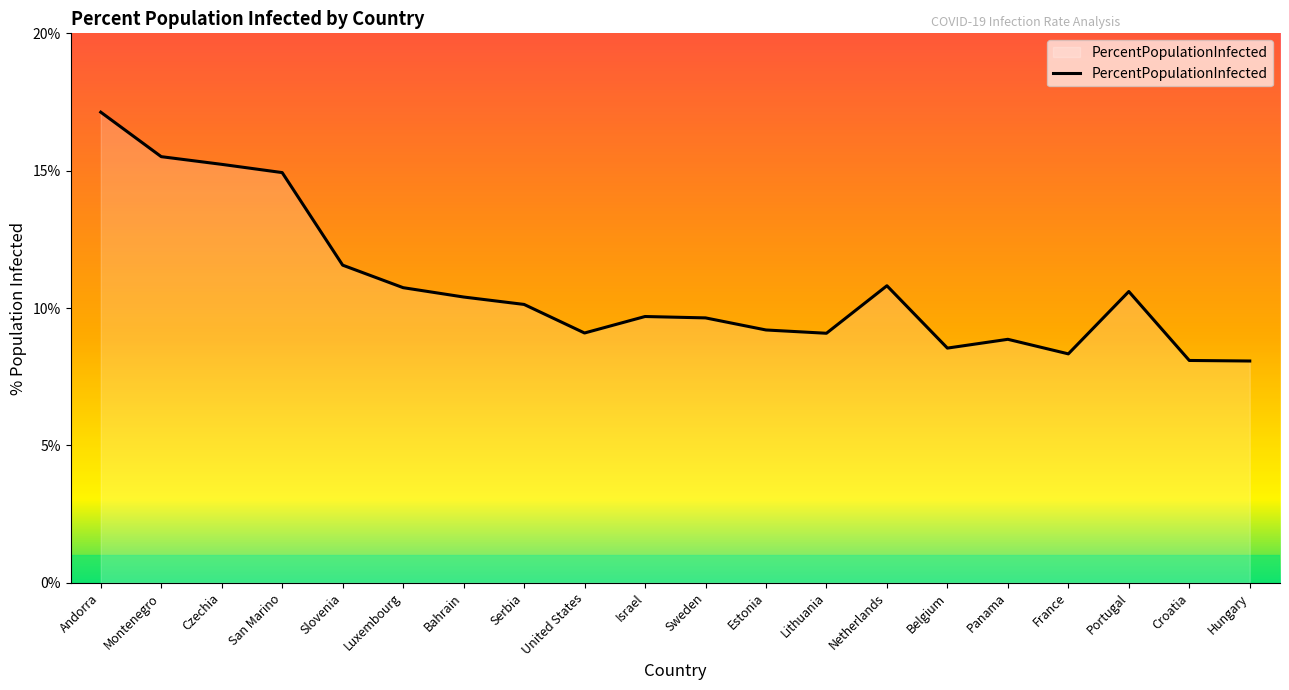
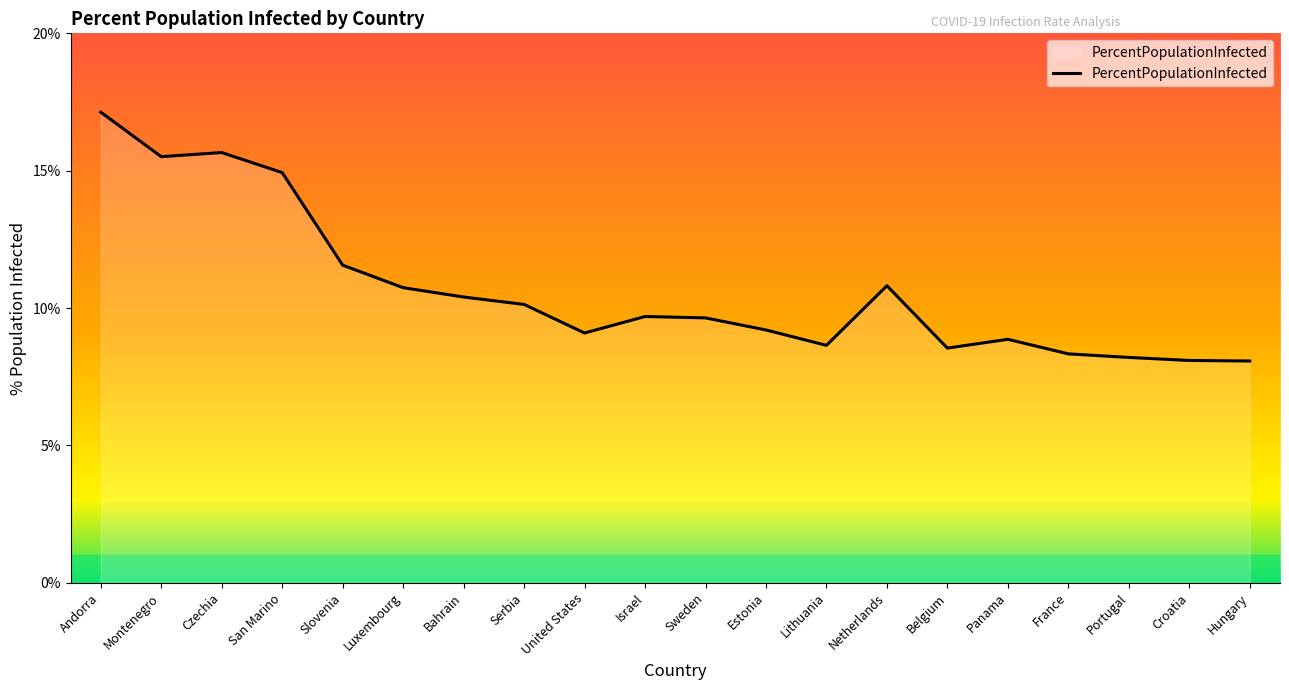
  {
    "Andorra": "17.1%",
    "Montenegro": "15.5%",
-   "Czechia": "15.2%",
+   "Czechia": "15.7%",
    "San Marino": "14.9%",
    "Slovenia": "11.6%",
    "Luxembourg": "10.7%",
    "Bahrain": "10.4%",
    "Serbia": "10.1%",
    "United States": "9.1%",
    "Israel": "9.7%",
    "Sweden": "9.6%",
    "Estonia": "9.2%",
-   "Lithuania": "9.1%",
+   "Lithuania": "8.6%",
    "Netherlands": "10.8%",
    "Belgium": "8.5%",
    "Panama": "8.9%",
    "France": "8.3%",
-   "Portugal": "10.6%",
+   "Portugal": "8.2%",
    "Croatia": "8.1%",
    "Hungary": "8.1%"
  }
